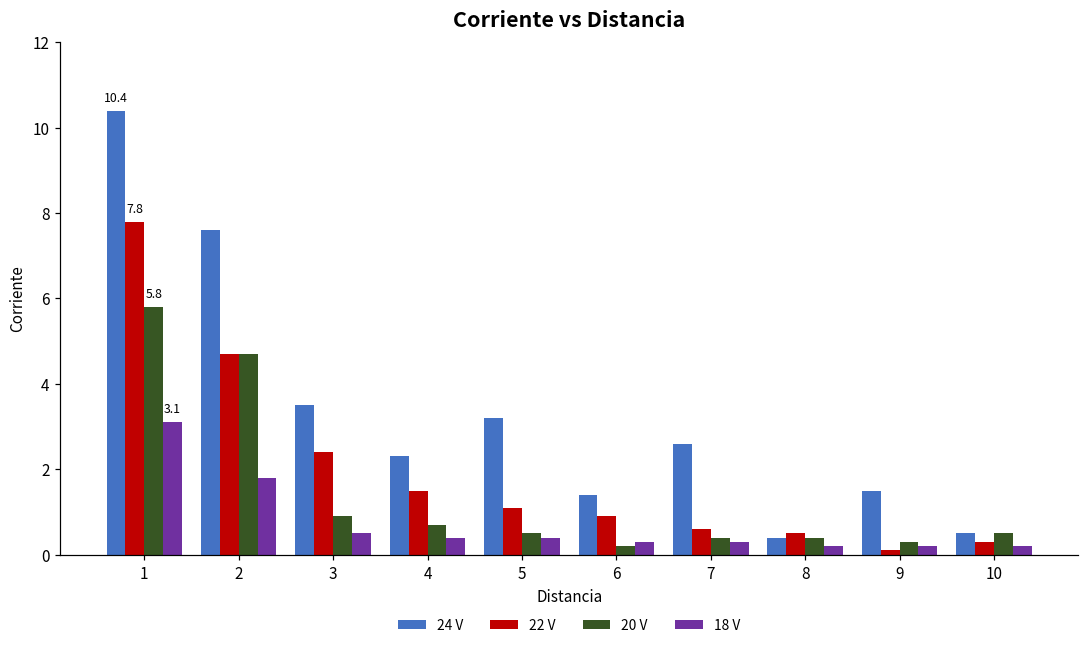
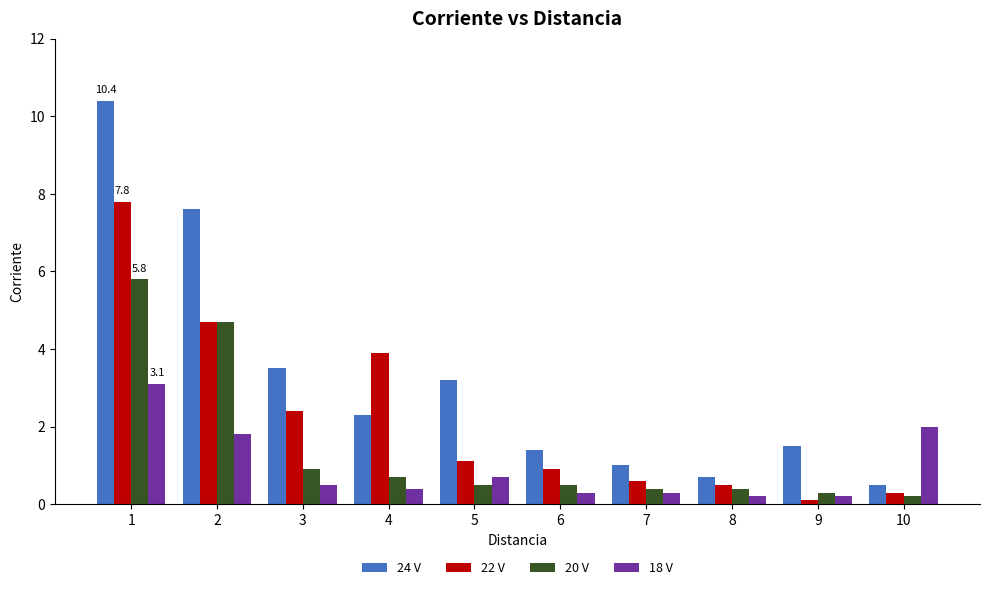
  {
    "24 V": {
      "2": 7.6,
      "3": 3.5,
      "4": 2.3,
      "5": 3.2,
      "6": 1.4,
-     "7": 2.6,
-     "8": 0.4,
+     "7": 1.0,
+     "8": 0.7,
      "9": 1.5,
      "10": 0.5
    },
    "22 V": {
      "2": 4.7,
      "3": 2.4,
-     "4": 1.5,
+     "4": 3.9,
      "5": 1.1,
      "6": 0.9,
      "7": 0.6,
      "8": 0.5,
      "9": 0.1,
      "10": 0.3
    },
    "20 V": {
      "2": 4.7,
      "3": 0.9,
      "4": 0.7,
      "5": 0.5,
-     "6": 0.2,
+     "6": 0.5,
      "7": 0.4,
      "8": 0.4,
      "9": 0.3,
-     "10": 0.5
+     "10": 0.2
    },
    "18 V": {
      "2": 1.8,
      "3": 0.5,
      "4": 0.4,
-     "5": 0.4,
+     "5": 0.7,
      "6": 0.3,
      "7": 0.3,
      "8": 0.2,
      "9": 0.2,
-     "10": 0.2
+     "10": 2.0
    }
  }
